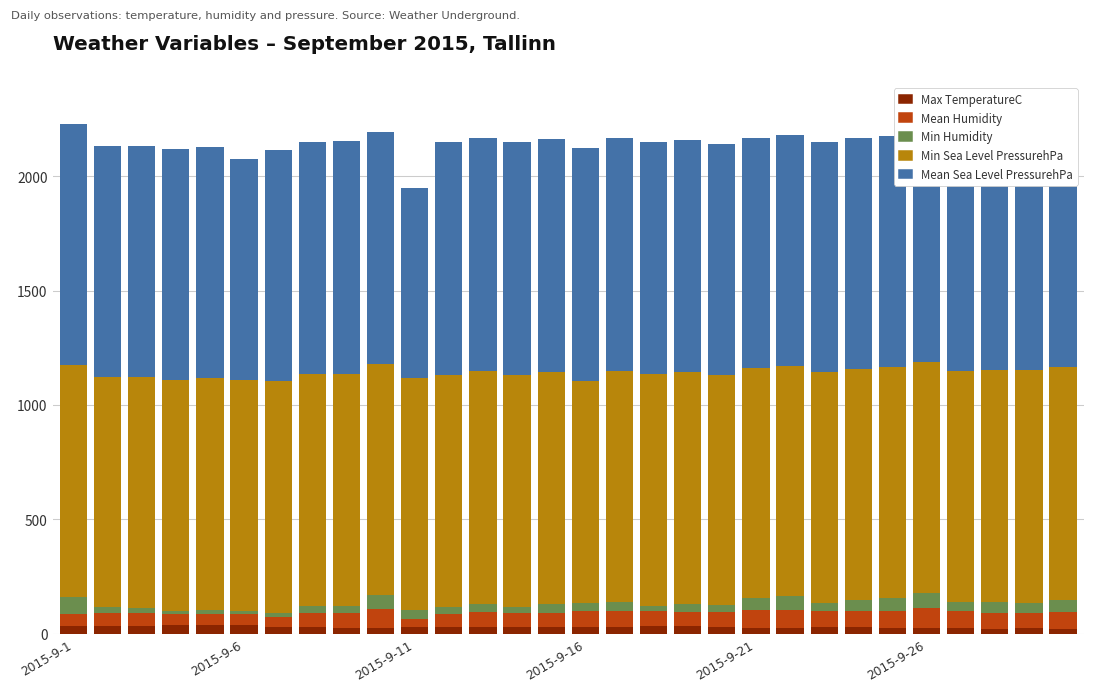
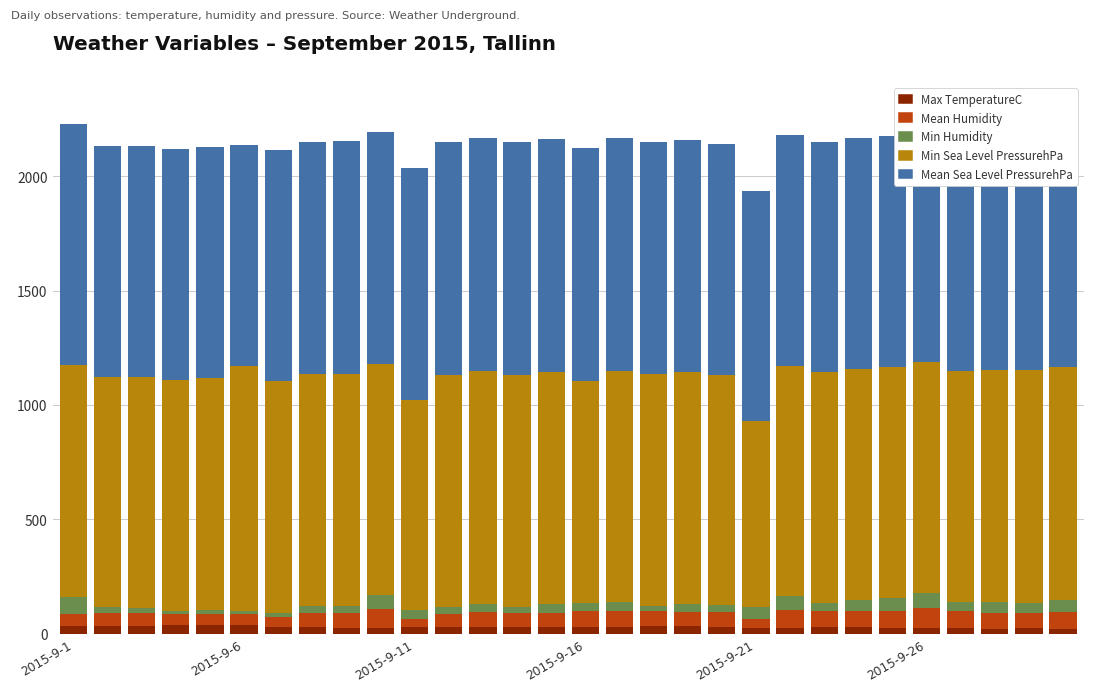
  {
    "Max TemperatureC": {
      "2015-9-1": 30,
      "2015-9-6": 40,
      "2015-9-11": 30,
      "2015-9-16": 30,
      "2015-9-21": 30,
      "2015-9-26": 30
    },
    "Mean Humidity": {
      "2015-9-1": 50,
      "2015-9-6": 50,
      "2015-9-11": 30,
      "2015-9-16": 70,
-     "2015-9-21": 80,
+     "2015-9-21": 40,
      "2015-9-26": 90
    },
    "Min Humidity": {
      "2015-9-1": 80,
      "2015-9-6": 10,
      "2015-9-11": 40,
      "2015-9-16": 40,
      "2015-9-21": 50,
      "2015-9-26": 70
    },
    "Min Sea Level PressurehPa": {
      "2015-9-1": 1010,
-     "2015-9-6": 1010,
-     "2015-9-11": 1010,
+     "2015-9-6": 1070,
+     "2015-9-11": 920,
      "2015-9-16": 970,
-     "2015-9-21": 1010,
+     "2015-9-21": 810,
      "2015-9-26": 1010
    },
    "Mean Sea Level PressurehPa": {
      "2015-9-1": 1060,
      "2015-9-6": 970,
-     "2015-9-11": 830,
+     "2015-9-11": 1020,
      "2015-9-16": 1020,
      "2015-9-21": 1010
    }
  }
